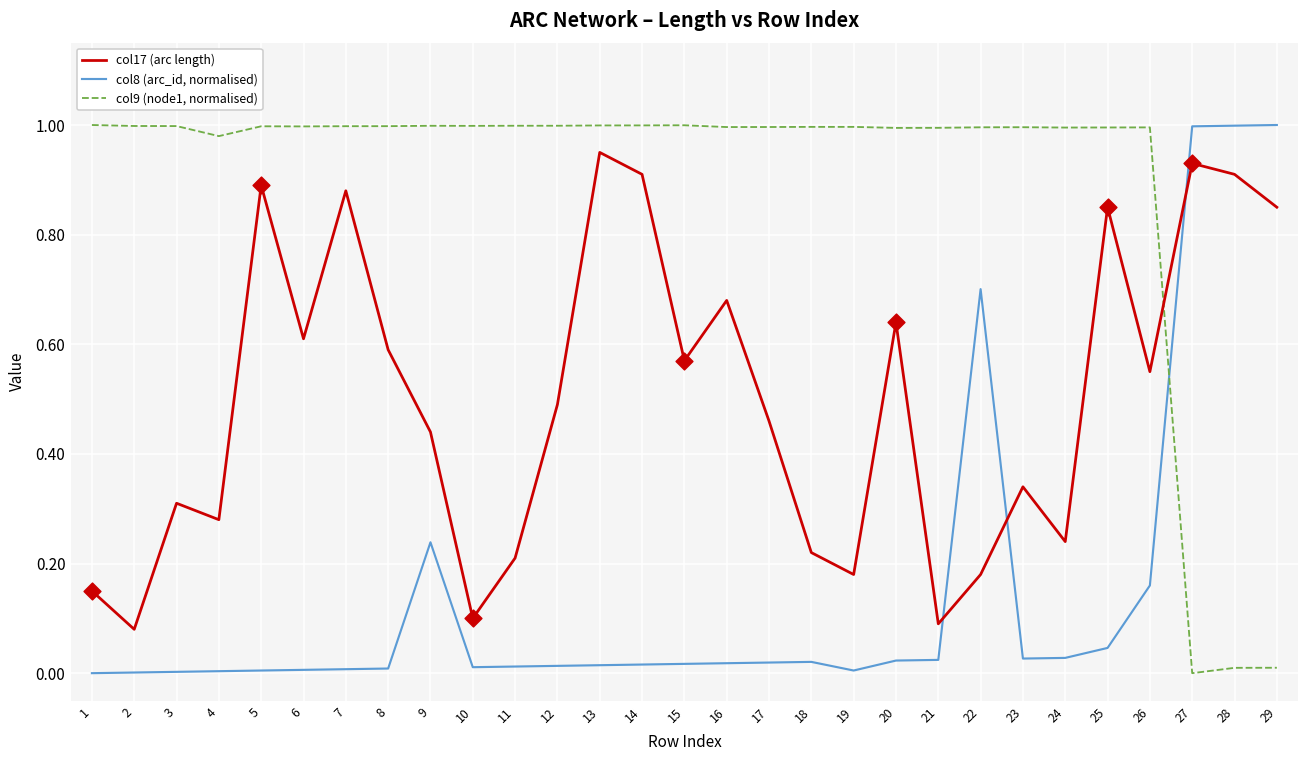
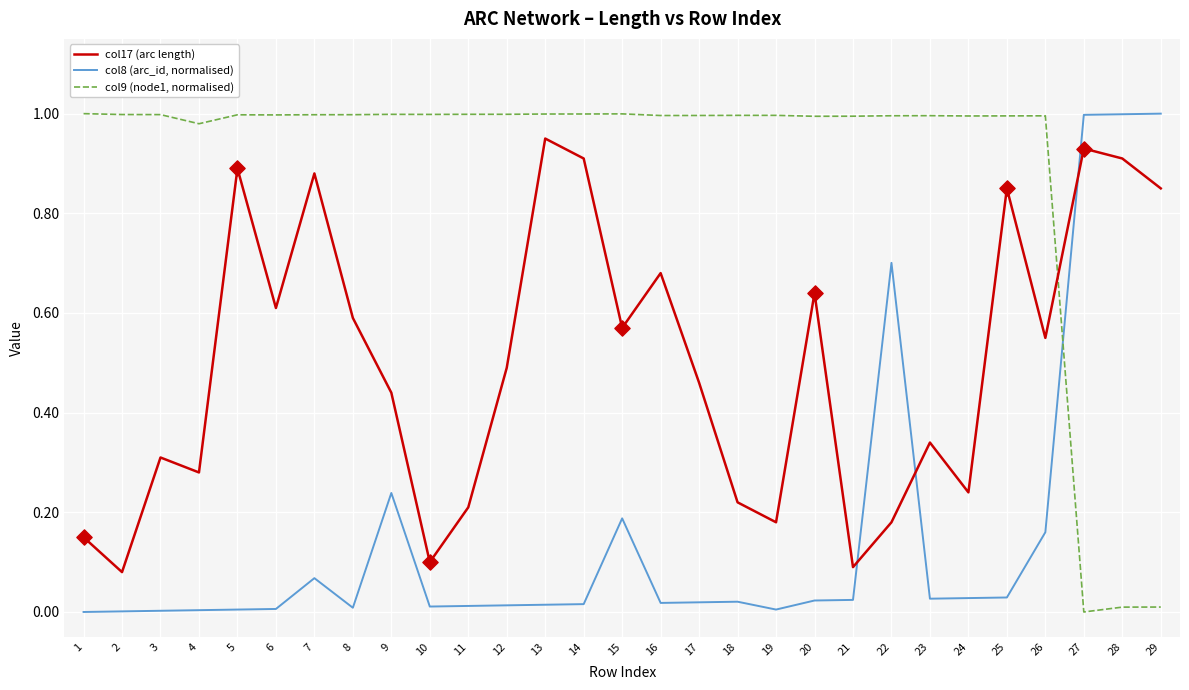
  {
    "col8 (arc_id, normalised)": {
      "1": 0.00,
      "2": 0.00,
      "3": 0.00,
      "4": 0.00,
      "5": 0.00,
      "6": 0.01,
-     "7": 0.01,
+     "7": 0.07,
      "8": 0.01,
      "9": 0.24,
      "10": 0.01,
      "11": 0.01,
      "12": 0.01,
      "13": 0.01,
      "14": 0.02,
-     "15": 0.02,
+     "15": 0.19,
      "16": 0.02,
      "17": 0.02,
      "18": 0.02,
      "19": 0.00,
      "20": 0.02,
      "21": 0.02,
      "22": 0.70,
      "23": 0.03,
      "24": 0.03,
-     "25": 0.05,
+     "25": 0.03,
      "26": 0.16,
      "27": 1.00,
      "28": 1.00,
      "29": 1.00
    },
    "col9 (node1, normalised)": {
      "1": 1.00,
      "2": 1.00,
      "3": 1.00,
      "4": 0.98,
      "5": 1.00,
      "6": 1.00,
      "7": 1.00,
      "8": 1.00,
      "9": 1.00,
      "10": 1.00,
      "11": 1.00,
      "12": 1.00,
      "13": 1.00,
      "14": 1.00,
      "15": 1.00,
      "16": 1.00,
      "17": 1.00,
      "18": 1.00,
      "19": 1.00,
      "20": 0.99,
      "21": 0.99,
      "22": 1.00,
      "23": 1.00,
      "24": 1.00,
      "25": 1.00,
      "26": 1.00,
      "27": 0.00,
      "28": 0.01,
      "29": 0.01
    }
  }
